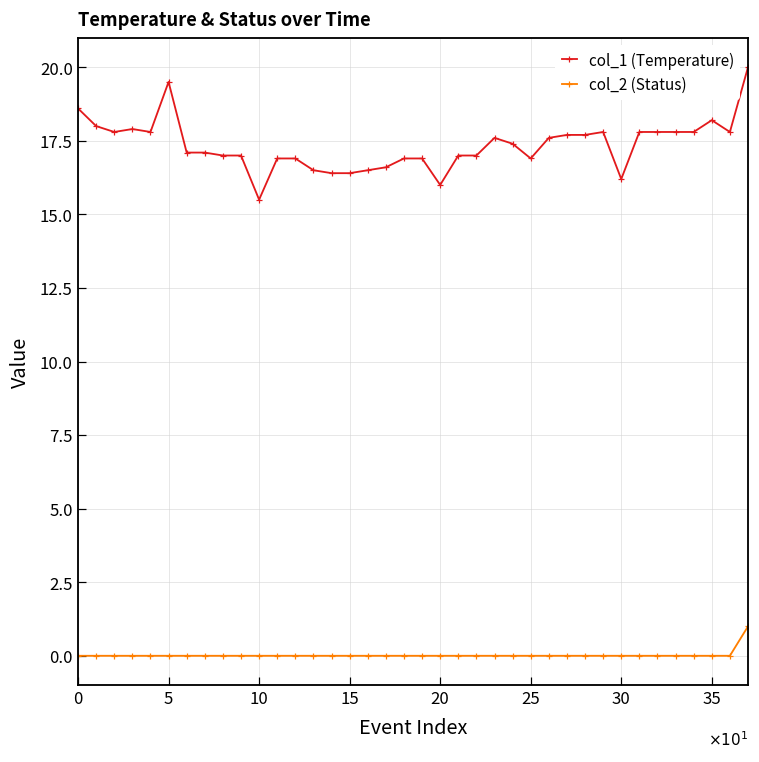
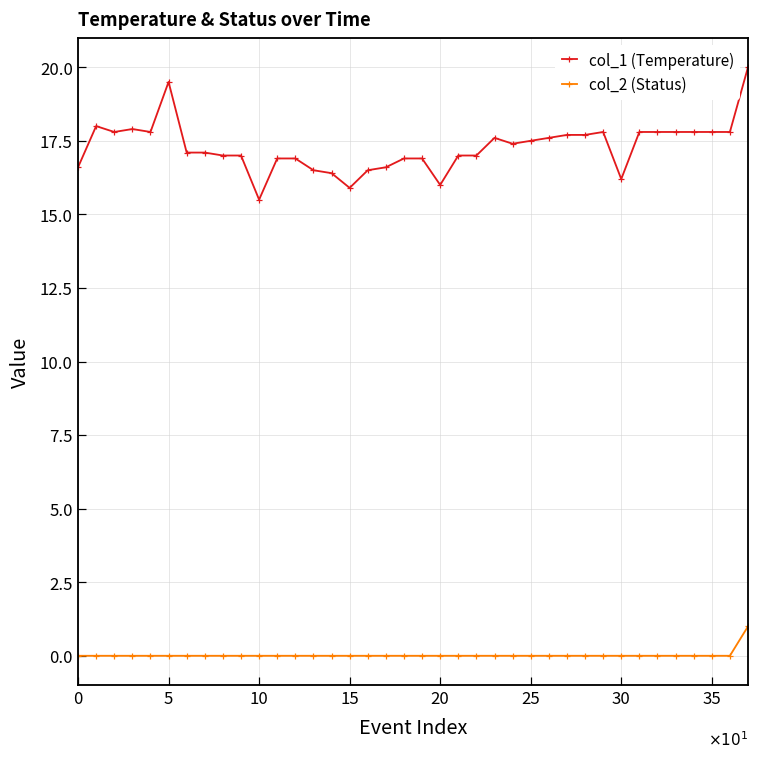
  {
    "col_1 (Temperature)": {
-     "0": 18.6,
+     "0": 16.6,
      "5": 19.5,
      "10": 15.5,
-     "15": 16.4,
+     "15": 15.9,
      "20": 16.0,
-     "25": 16.9,
+     "25": 17.5,
      "30": 16.2,
-     "35": 18.2
+     "35": 17.8
    },
    "col_2 (Status)": {
      "0": 0.0,
      "5": 0.0,
      "10": 0.0,
      "15": 0.0,
      "20": 0.0,
      "25": 0.0,
      "30": 0.0,
      "35": 0.0
    }
  }
